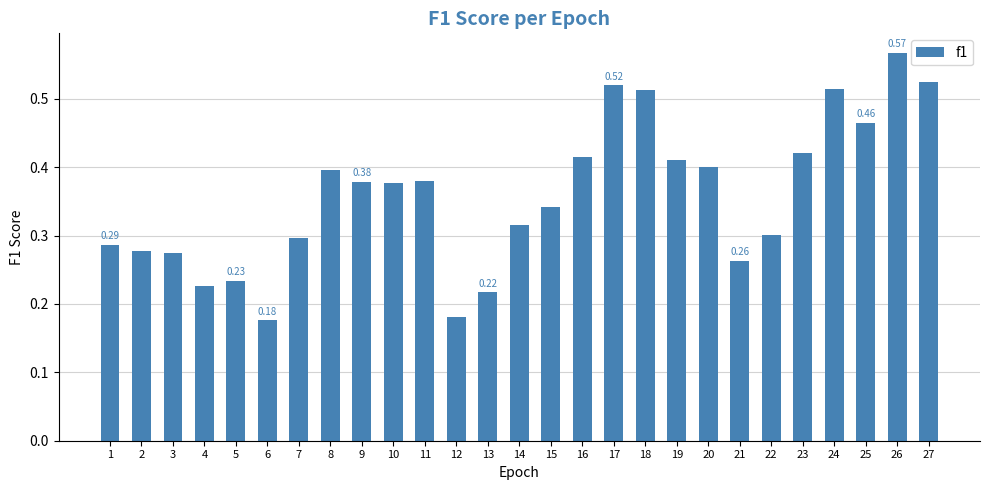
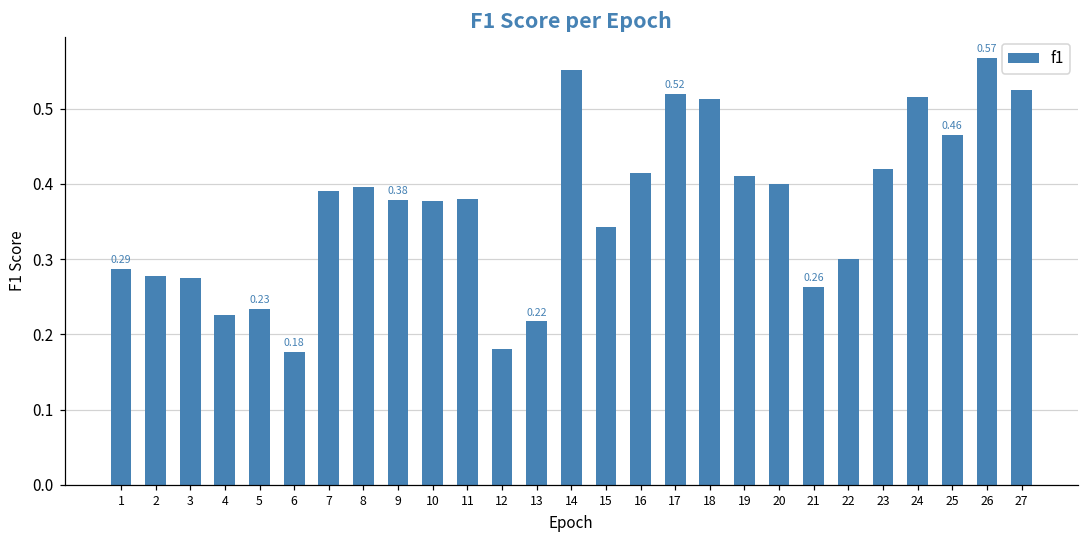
  {
    "2": 0.28,
    "3": 0.27,
-   "7": 0.30,
+   "7": 0.39,
    "8": 0.40,
    "11": 0.38,
    "12": 0.18,
-   "14": 0.32,
+   "14": 0.55,
    "15": 0.34,
    "16": 0.41,
    "18": 0.51,
    "19": 0.41,
    "20": 0.40,
    "22": 0.30,
    "23": 0.42,
    "24": 0.52,
    "27": 0.52
  }
